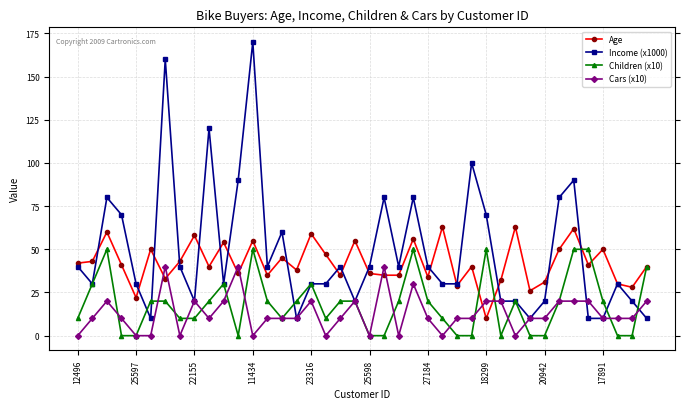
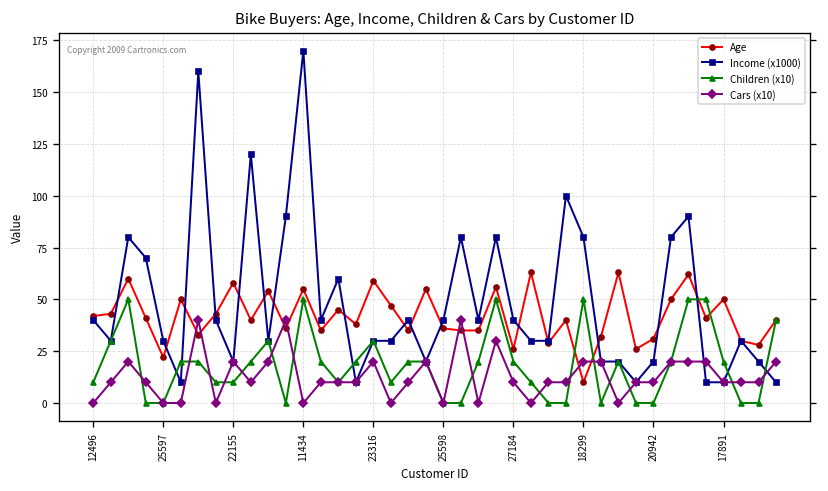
  {
    "Age": {
      "12496": 42,
      "25597": 22,
      "22155": 58,
      "11434": 55,
      "23316": 59,
      "25598": 36,
-     "27184": 34,
+     "27184": 26,
      "18299": 10,
      "20942": 31,
      "17891": 50
    },
    "Income (x1000)": {
      "12496": 40,
      "25597": 30,
      "11434": 170,
      "25598": 40,
      "27184": 40,
-     "18299": 70,
+     "18299": 80,
      "20942": 20
    },
    "Children (x10)": {
      "12496": 10,
      "22155": 10,
      "11434": 50,
      "27184": 20,
      "18299": 50,
      "20942": 0,
      "17891": 20
    },
    "Cars (x10)": {
      "12496": 0,
      "11434": 0,
      "23316": 20,
      "27184": 10,
      "18299": 20,
      "20942": 10
    }
  }
